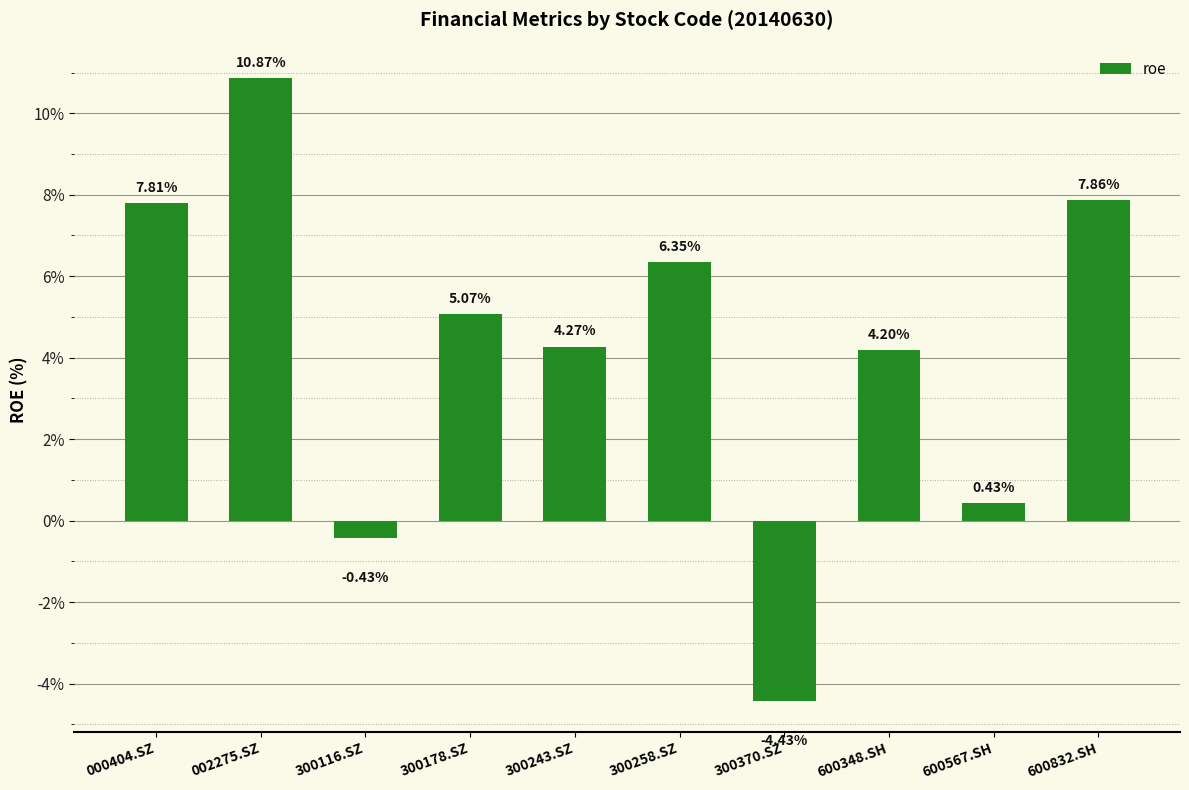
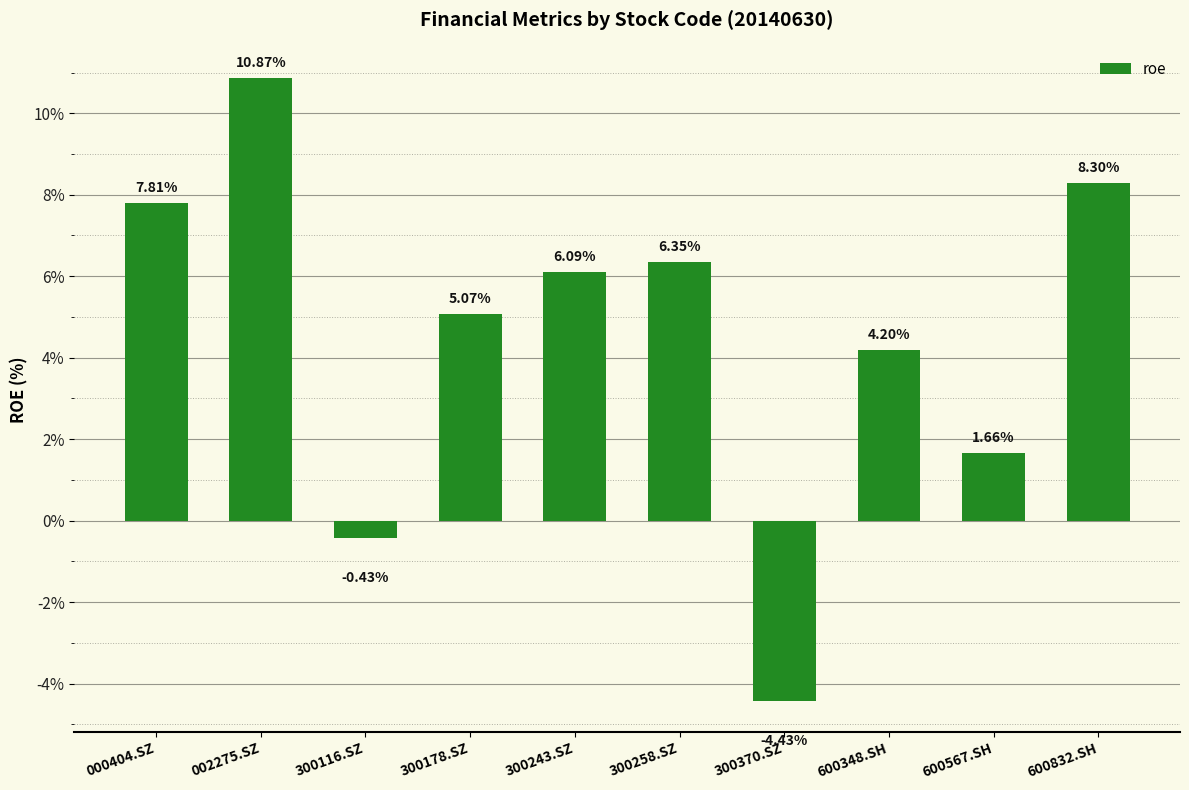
  {
    "000404.SZ": "7.81%",
    "002275.SZ": "10.87%",
    "300178.SZ": "5.07%",
-   "300243.SZ": "4.27%",
+   "300243.SZ": "6.09%",
    "300258.SZ": "6.35%",
    "600348.SH": "4.20%",
-   "600567.SH": "0.43%",
-   "600832.SH": "7.86%"
+   "600567.SH": "1.66%",
+   "600832.SH": "8.30%"
  }
